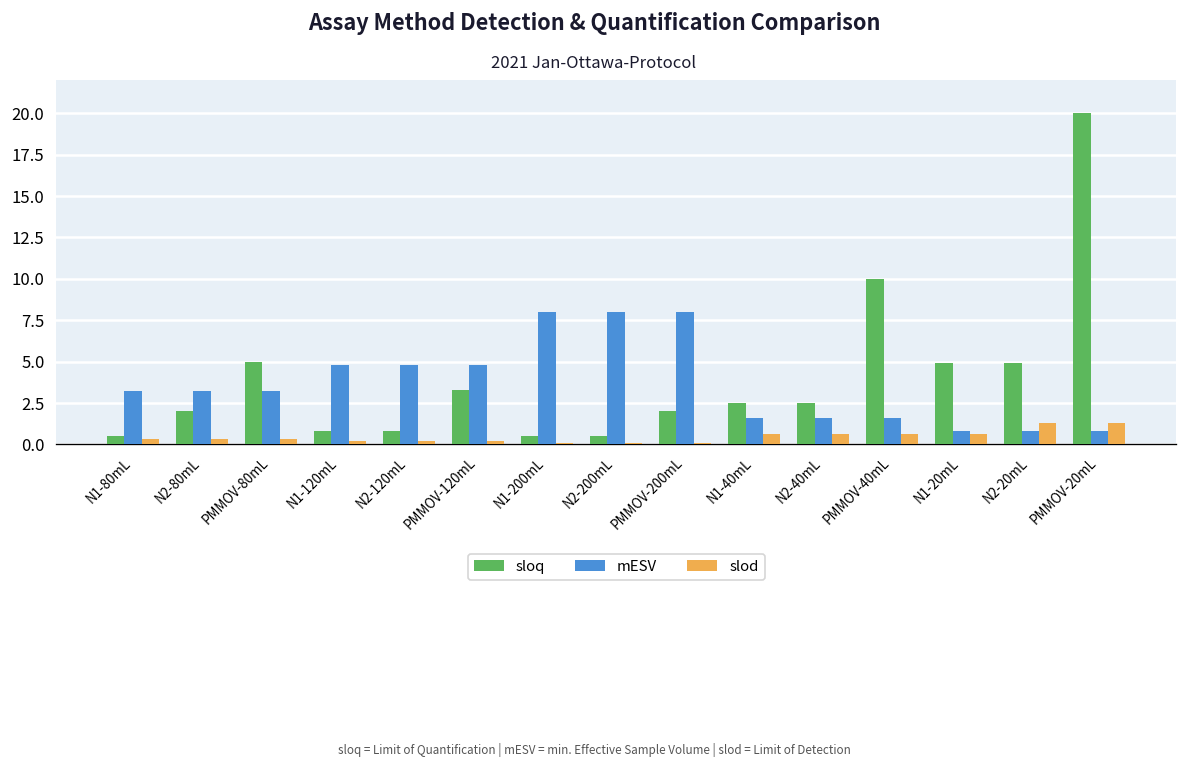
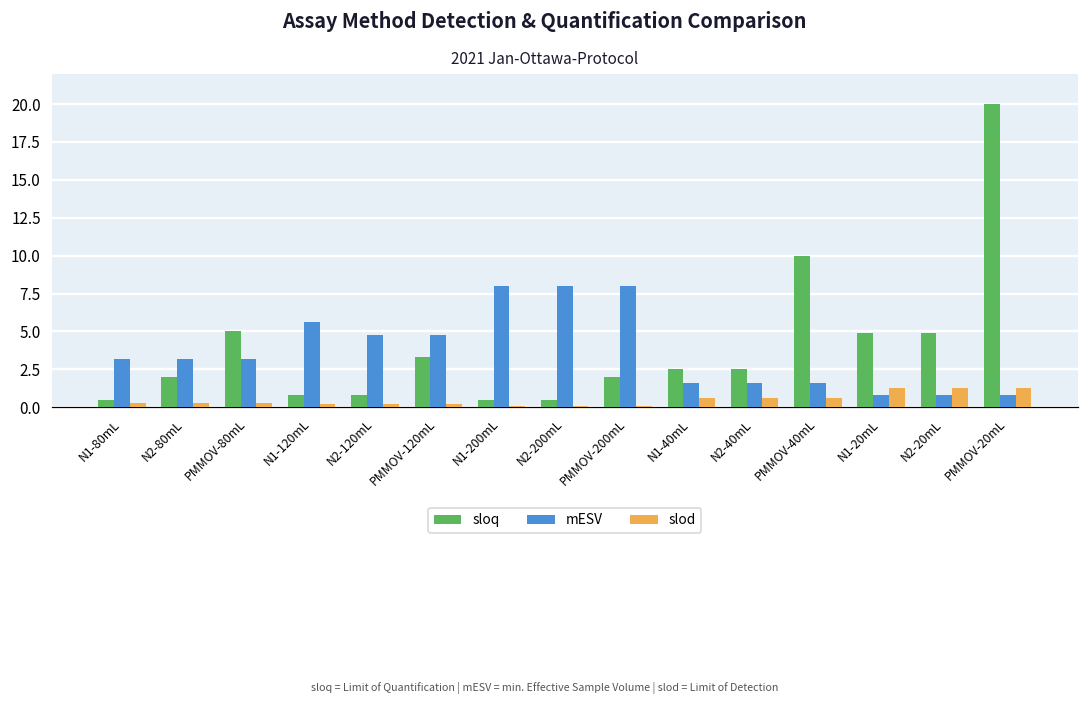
  {
    "sloq": {
      "N1-80mL": 0.5,
      "N2-80mL": 2.0,
      "PMMOV-80mL": 5.0,
      "N1-120mL": 0.8,
      "N2-120mL": 0.8,
      "PMMOV-120mL": 3.3,
      "N1-200mL": 0.5,
      "N2-200mL": 0.5,
      "PMMOV-200mL": 2.0,
      "N1-40mL": 2.5,
      "N2-40mL": 2.5,
      "PMMOV-40mL": 10.0,
      "N1-20mL": 4.9,
      "N2-20mL": 4.9,
      "PMMOV-20mL": 20.0
    },
    "mESV": {
      "N1-80mL": 3.2,
      "N2-80mL": 3.2,
      "PMMOV-80mL": 3.2,
-     "N1-120mL": 4.8,
+     "N1-120mL": 5.6,
      "N2-120mL": 4.8,
      "PMMOV-120mL": 4.8,
      "N1-200mL": 8.0,
      "N2-200mL": 8.0,
      "PMMOV-200mL": 8.0,
      "N1-40mL": 1.6,
      "N2-40mL": 1.6,
      "PMMOV-40mL": 1.6,
      "N1-20mL": 0.8,
      "N2-20mL": 0.8,
      "PMMOV-20mL": 0.8
    },
    "slod": {
      "N1-80mL": 0.3,
      "N2-80mL": 0.3,
      "PMMOV-80mL": 0.3,
      "N1-120mL": 0.2,
      "N2-120mL": 0.2,
      "PMMOV-120mL": 0.2,
      "N1-40mL": 0.6,
      "N2-40mL": 0.6,
      "PMMOV-40mL": 0.6,
-     "N1-20mL": 0.6,
+     "N1-20mL": 1.3,
      "N2-20mL": 1.3,
      "PMMOV-20mL": 1.3
    }
  }
